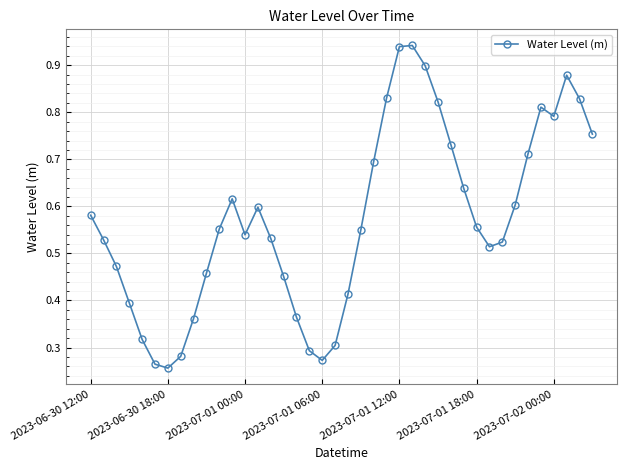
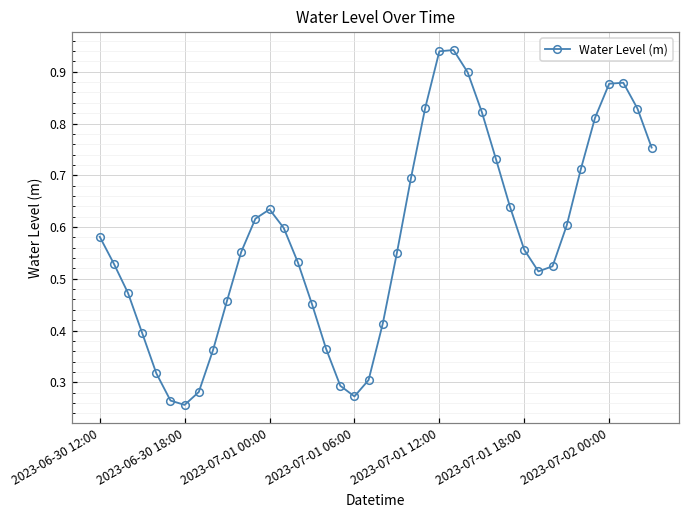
  {
    "2023-06-30 12:00": 0.58,
    "2023-06-30 18:00": 0.26,
-   "2023-07-01 00:00": 0.54,
+   "2023-07-01 00:00": 0.63,
    "2023-07-01 06:00": 0.27,
    "2023-07-01 12:00": 0.94,
    "2023-07-01 18:00": 0.56,
-   "2023-07-02 00:00": 0.79
+   "2023-07-02 00:00": 0.88
  }
